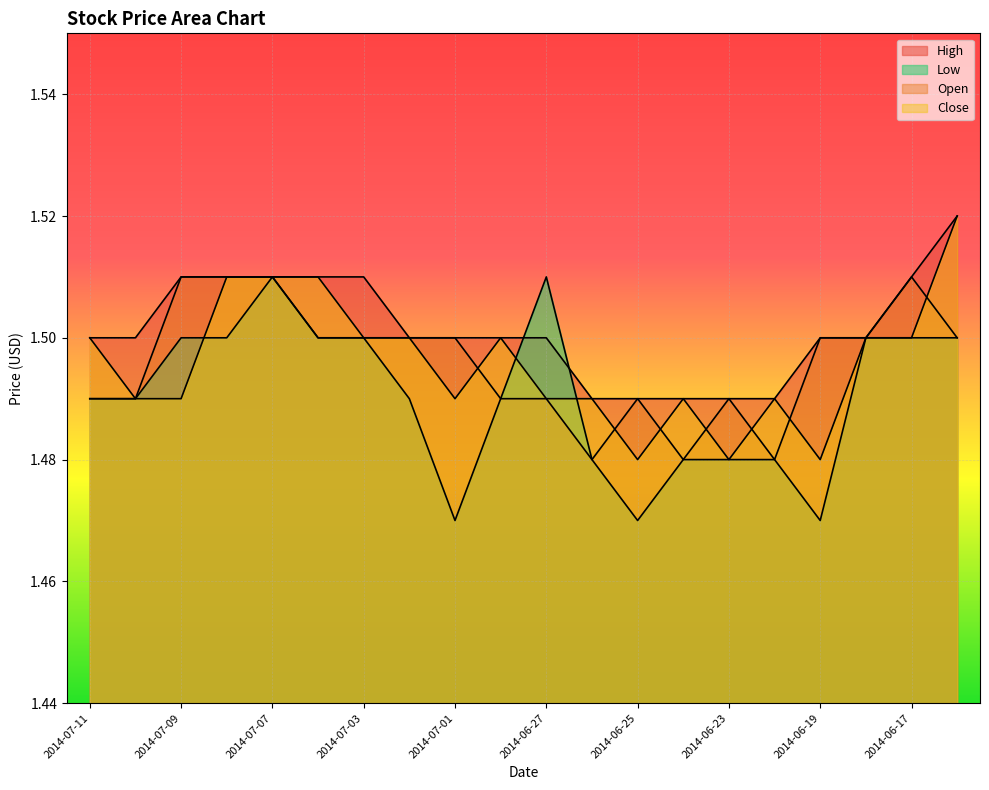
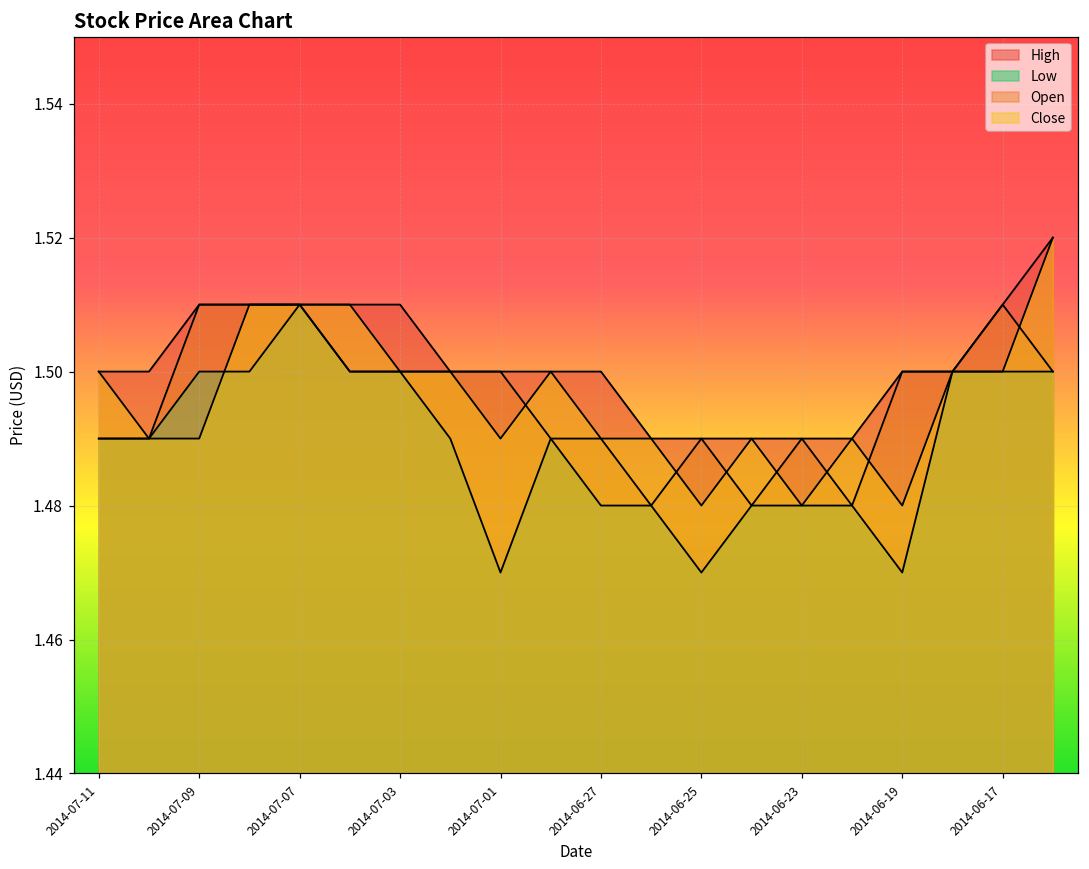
  {
    "Low": {
      "2014-07-09": 1.50,
      "2014-07-01": 1.47,
-     "2014-06-27": 1.51,
+     "2014-06-27": 1.48,
      "2014-06-25": 1.47,
      "2014-06-19": 1.47
    }
  }
